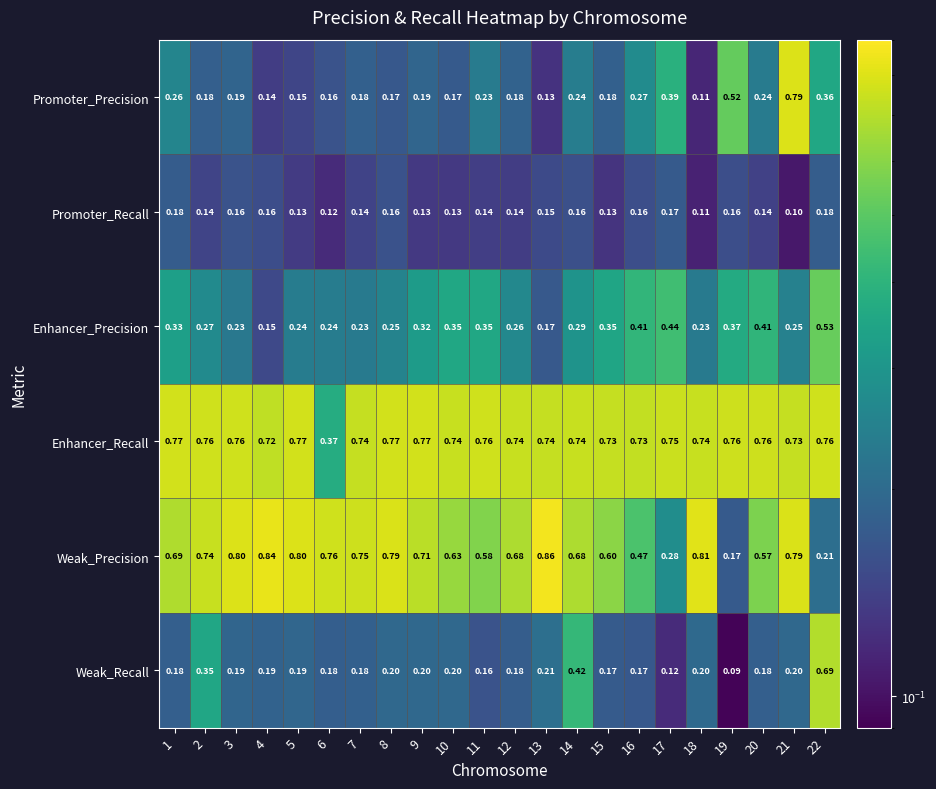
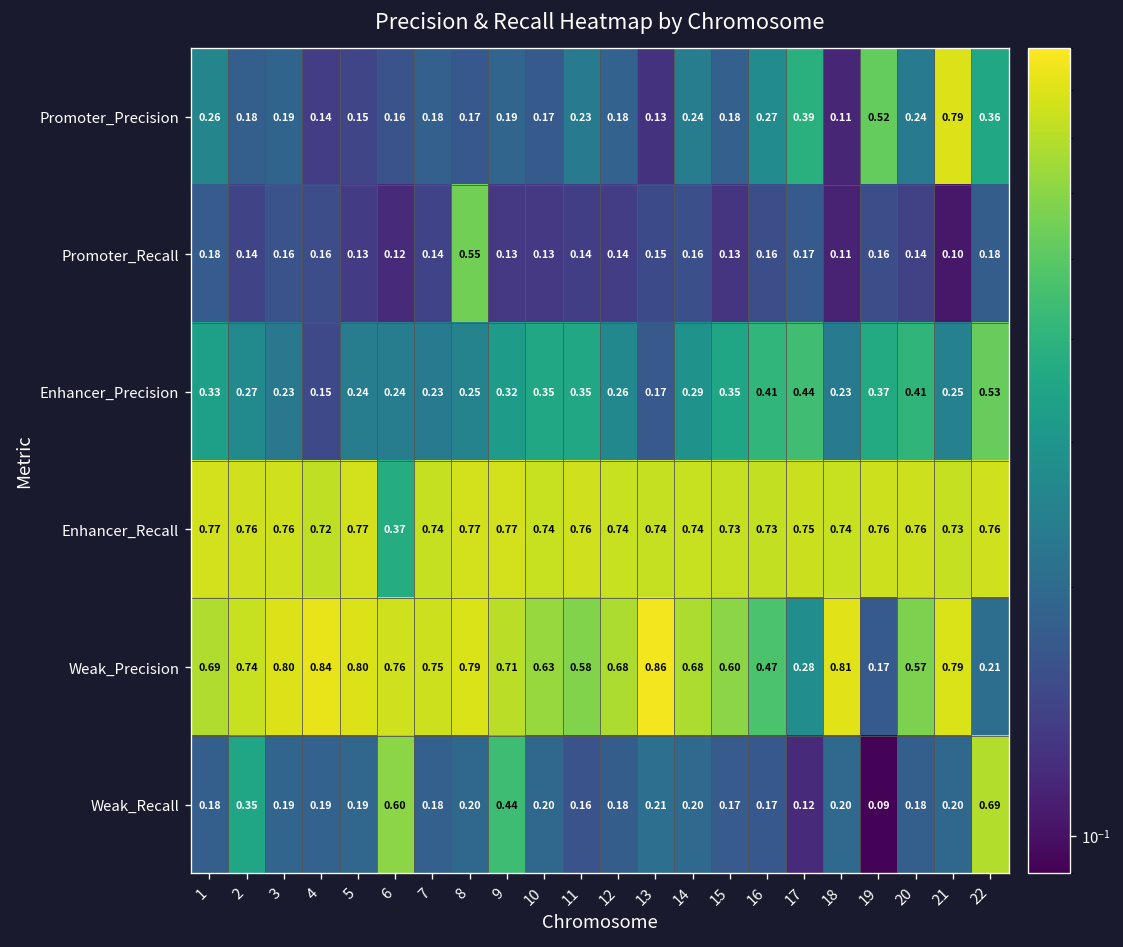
  {
    "Promoter_Precision": {
      "1": 0.26,
      "2": 0.18,
      "3": 0.19,
      "4": 0.14,
      "5": 0.15,
      "6": 0.16,
      "7": 0.18,
      "8": 0.17,
      "9": 0.19,
      "10": 0.17,
      "11": 0.23,
      "12": 0.18,
      "13": 0.13,
      "14": 0.24,
      "15": 0.18,
      "16": 0.27,
      "17": 0.39,
      "18": 0.11,
      "19": 0.52,
      "20": 0.24,
      "21": 0.79,
      "22": 0.36
    },
    "Promoter_Recall": {
      "1": 0.18,
      "2": 0.14,
      "3": 0.16,
      "4": 0.16,
      "5": 0.13,
      "6": 0.12,
      "7": 0.14,
-     "8": 0.16,
+     "8": 0.55,
      "9": 0.13,
      "10": 0.13,
      "11": 0.14,
      "12": 0.14,
      "13": 0.15,
      "14": 0.16,
      "15": 0.13,
      "16": 0.16,
      "17": 0.17,
      "18": 0.11,
      "19": 0.16,
      "20": 0.14,
      "21": 0.10,
      "22": 0.18
    },
    "Enhancer_Precision": {
      "1": 0.33,
      "2": 0.27,
      "3": 0.23,
      "4": 0.15,
      "5": 0.24,
      "6": 0.24,
      "7": 0.23,
      "8": 0.25,
      "9": 0.32,
      "10": 0.35,
      "11": 0.35,
      "12": 0.26,
      "13": 0.17,
      "14": 0.29,
      "15": 0.35,
      "16": 0.41,
      "17": 0.44,
      "18": 0.23,
      "19": 0.37,
      "20": 0.41,
      "21": 0.25,
      "22": 0.53
    },
    "Enhancer_Recall": {
      "1": 0.77,
      "2": 0.76,
      "3": 0.76,
      "4": 0.72,
      "5": 0.77,
      "6": 0.37,
      "7": 0.74,
      "8": 0.77,
      "9": 0.77,
      "10": 0.74,
      "11": 0.76,
      "12": 0.74,
      "13": 0.74,
      "14": 0.74,
      "15": 0.73,
      "16": 0.73,
      "17": 0.75,
      "18": 0.74,
      "19": 0.76,
      "20": 0.76,
      "21": 0.73,
      "22": 0.76
    },
    "Weak_Precision": {
      "1": 0.69,
      "2": 0.74,
      "3": 0.80,
      "4": 0.84,
      "5": 0.80,
      "6": 0.76,
      "7": 0.75,
      "8": 0.79,
      "9": 0.71,
      "10": 0.63,
      "11": 0.58,
      "12": 0.68,
      "13": 0.86,
      "14": 0.68,
      "15": 0.60,
      "16": 0.47,
      "17": 0.28,
      "18": 0.81,
      "19": 0.17,
      "20": 0.57,
      "21": 0.79,
      "22": 0.21
    },
    "Weak_Recall": {
      "1": 0.18,
      "2": 0.35,
      "3": 0.19,
      "4": 0.19,
      "5": 0.19,
-     "6": 0.18,
+     "6": 0.60,
      "7": 0.18,
      "8": 0.20,
-     "9": 0.20,
+     "9": 0.44,
      "10": 0.20,
      "11": 0.16,
      "12": 0.18,
      "13": 0.21,
-     "14": 0.42,
+     "14": 0.20,
      "15": 0.17,
      "16": 0.17,
      "17": 0.12,
      "18": 0.20,
      "19": 0.09,
      "20": 0.18,
      "21": 0.20,
      "22": 0.69
    }
  }
